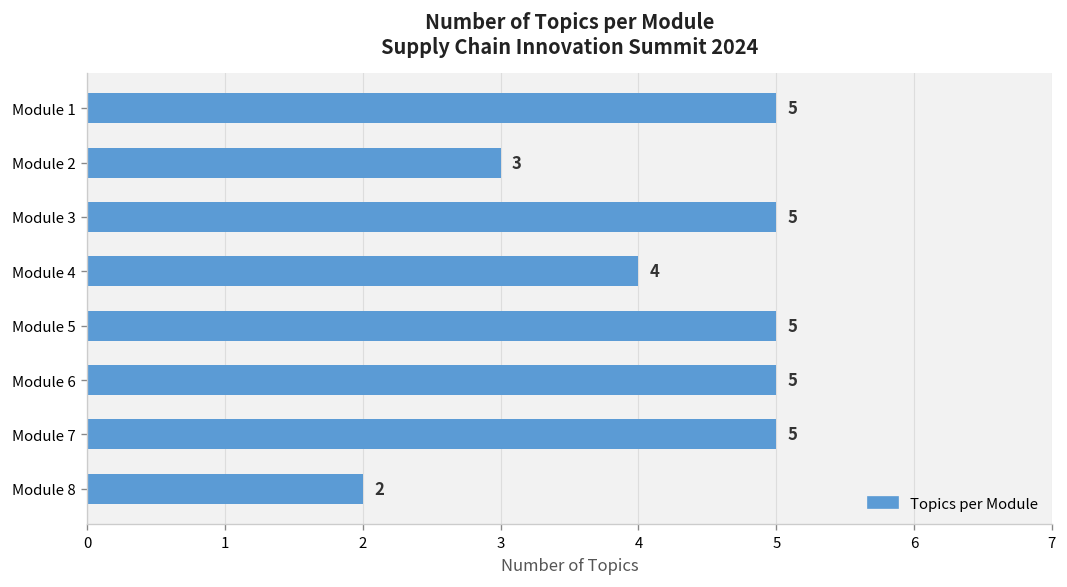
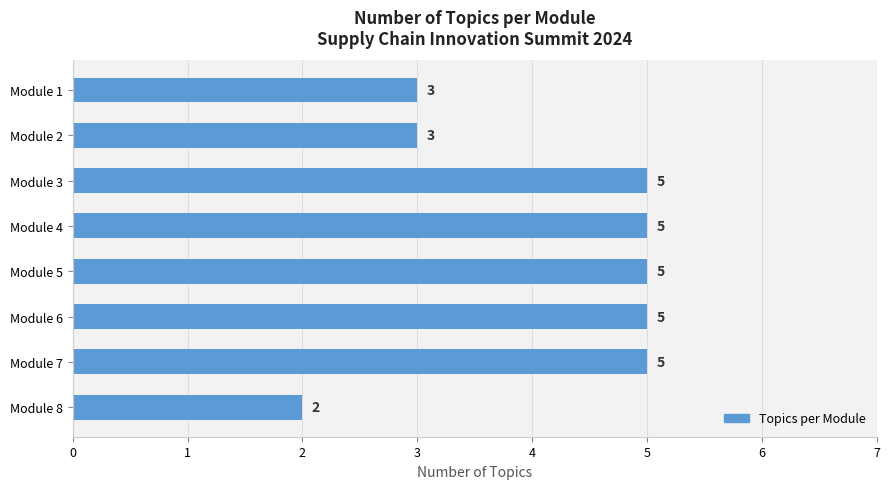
  {
-   "Module 1": 5,
+   "Module 1": 3,
    "Module 2": 3,
    "Module 3": 5,
-   "Module 4": 4,
+   "Module 4": 5,
    "Module 5": 5,
    "Module 6": 5,
    "Module 7": 5,
    "Module 8": 2
  }
